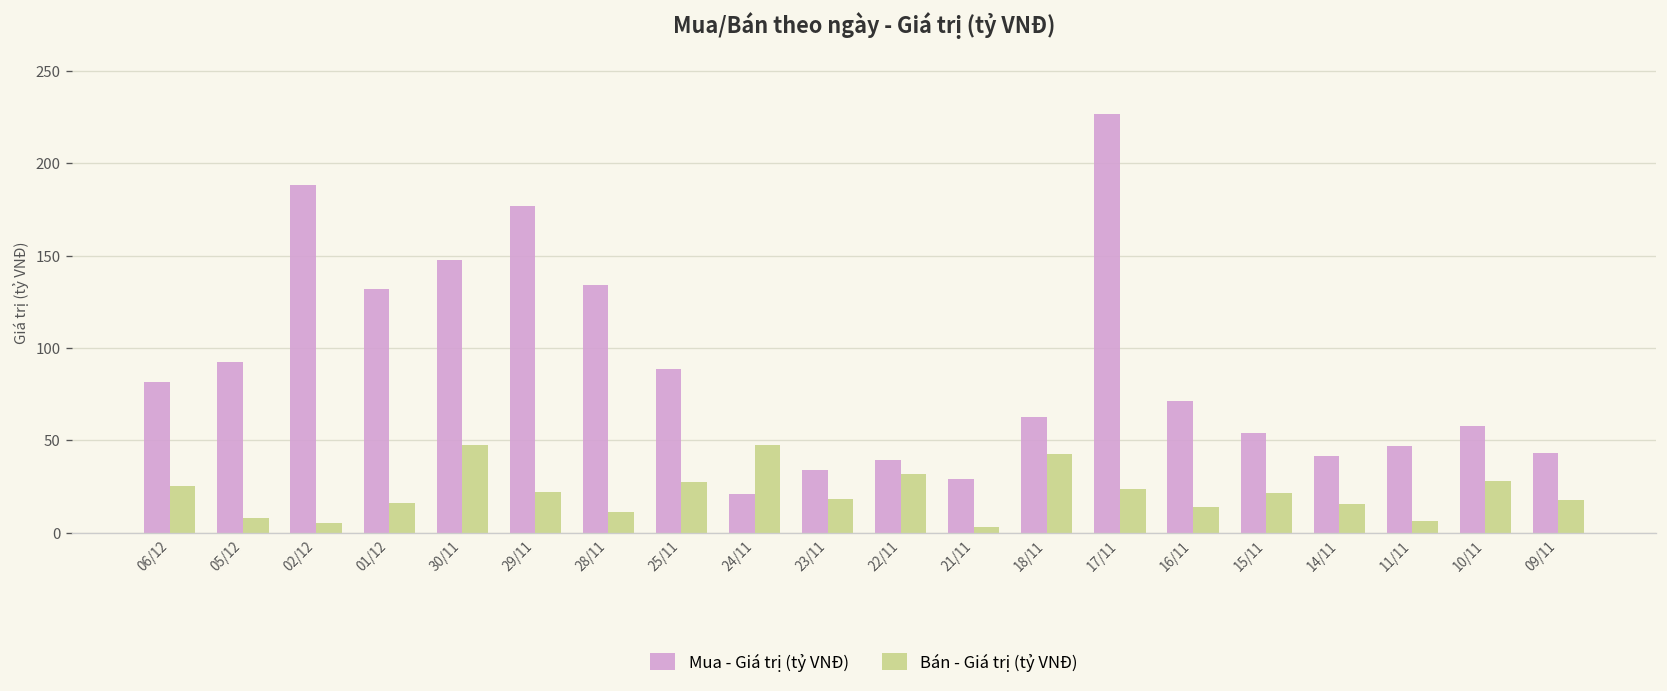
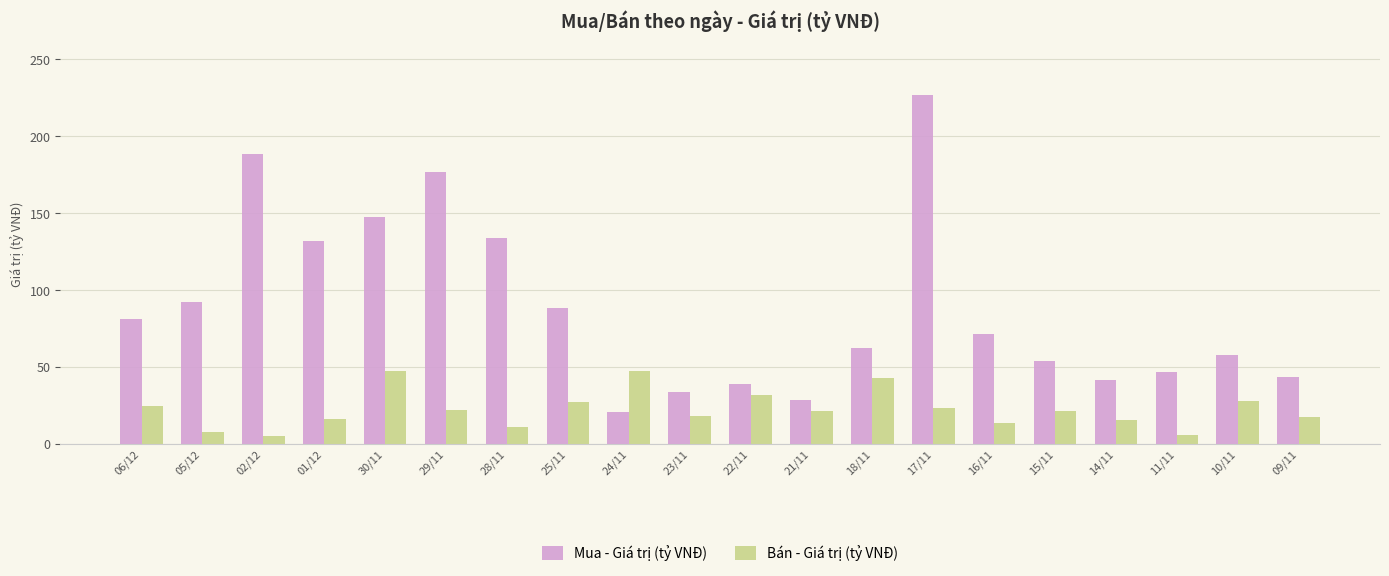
  {
    "Mua - Giá trị (tỷ VNĐ)": {
      "06/12": 81,
      "05/12": 92,
      "02/12": 188,
      "01/12": 132,
      "30/11": 148,
      "29/11": 177,
      "28/11": 134,
      "25/11": 89,
      "24/11": 21,
      "23/11": 34,
      "22/11": 39,
      "21/11": 29,
      "18/11": 62,
      "17/11": 227,
      "16/11": 71,
      "15/11": 54,
      "14/11": 41,
      "11/11": 47,
      "10/11": 58,
      "09/11": 43
    },
    "Bán - Giá trị (tỷ VNĐ)": {
      "06/12": 25,
      "05/12": 8,
      "02/12": 5,
      "01/12": 16,
      "30/11": 47,
      "29/11": 22,
      "28/11": 11,
      "25/11": 27,
      "24/11": 47,
      "23/11": 18,
      "22/11": 32,
-     "21/11": 3,
+     "21/11": 21,
      "18/11": 43,
      "17/11": 23,
      "16/11": 14,
      "15/11": 22,
      "14/11": 16,
      "11/11": 6,
      "10/11": 28,
      "09/11": 18
    }
  }
